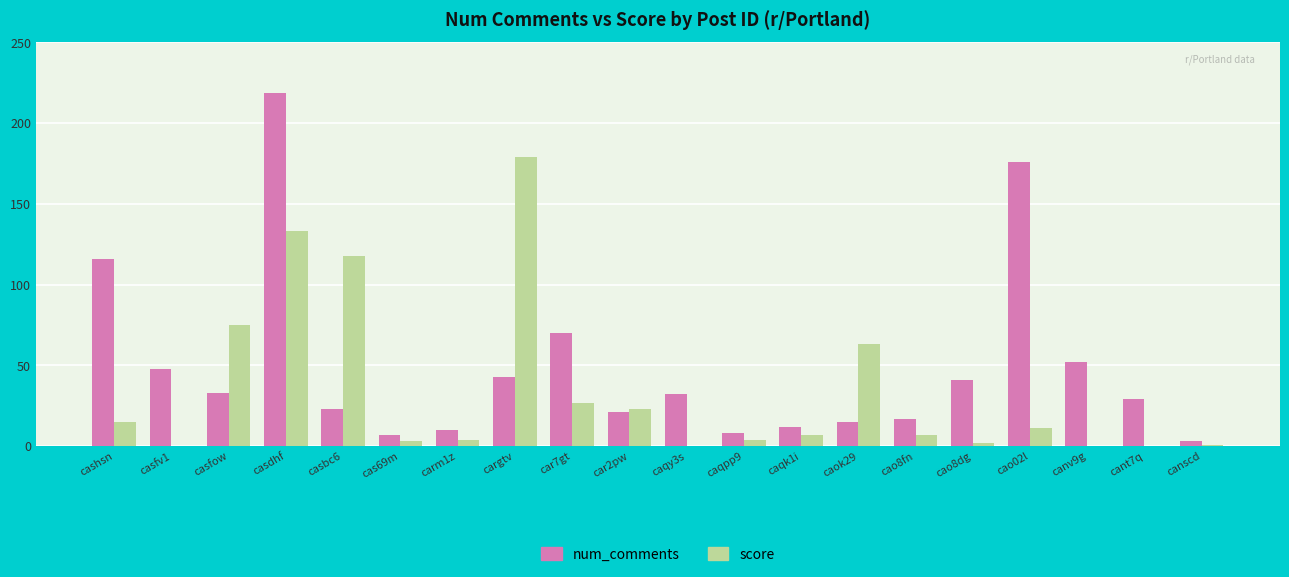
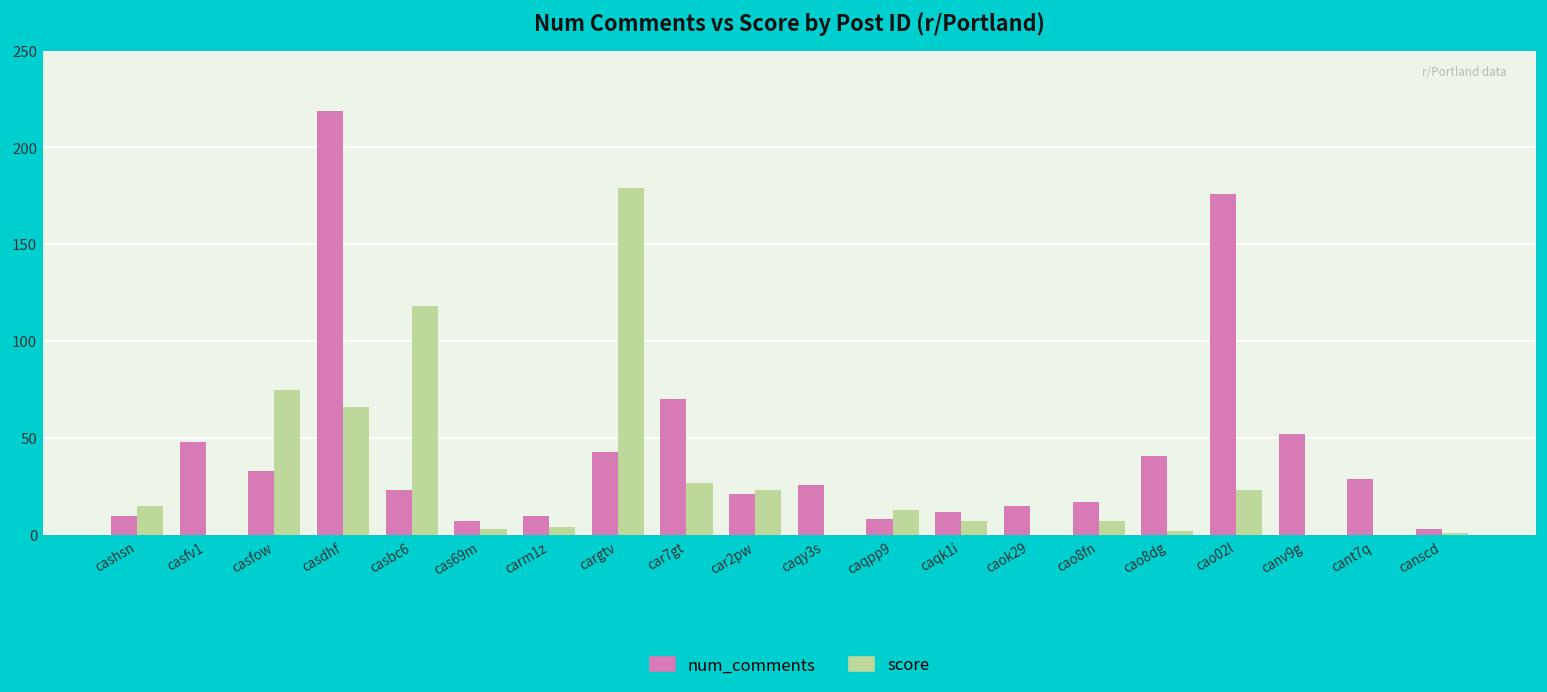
  {
    "num_comments": {
-     "cashsn": 116,
+     "cashsn": 10,
      "casfv1": 48,
      "casfow": 33,
      "casdhf": 219,
      "casbc6": 23,
      "cas69m": 7,
      "carm1z": 10,
      "cargtv": 43,
      "car7gt": 70,
      "car2pw": 21,
-     "caqy3s": 32,
+     "caqy3s": 26,
      "caqpp9": 8,
      "caqk1i": 12,
      "caok29": 15,
      "cao8fn": 17,
      "cao8dg": 41,
      "cao02l": 176,
      "canv9g": 52,
      "cant7q": 29,
      "canscd": 3
    },
    "score": {
      "cashsn": 15,
      "casfv1": 0,
      "casfow": 75,
-     "casdhf": 133,
+     "casdhf": 66,
      "casbc6": 118,
      "cas69m": 3,
      "carm1z": 4,
      "cargtv": 179,
      "car7gt": 27,
      "car2pw": 23,
      "caqy3s": 0,
-     "caqpp9": 4,
+     "caqpp9": 13,
      "caqk1i": 7,
-     "caok29": 63,
+     "caok29": 0,
      "cao8fn": 7,
      "cao8dg": 2,
-     "cao02l": 11,
+     "cao02l": 23,
      "canv9g": 0,
      "cant7q": 0
    }
  }
